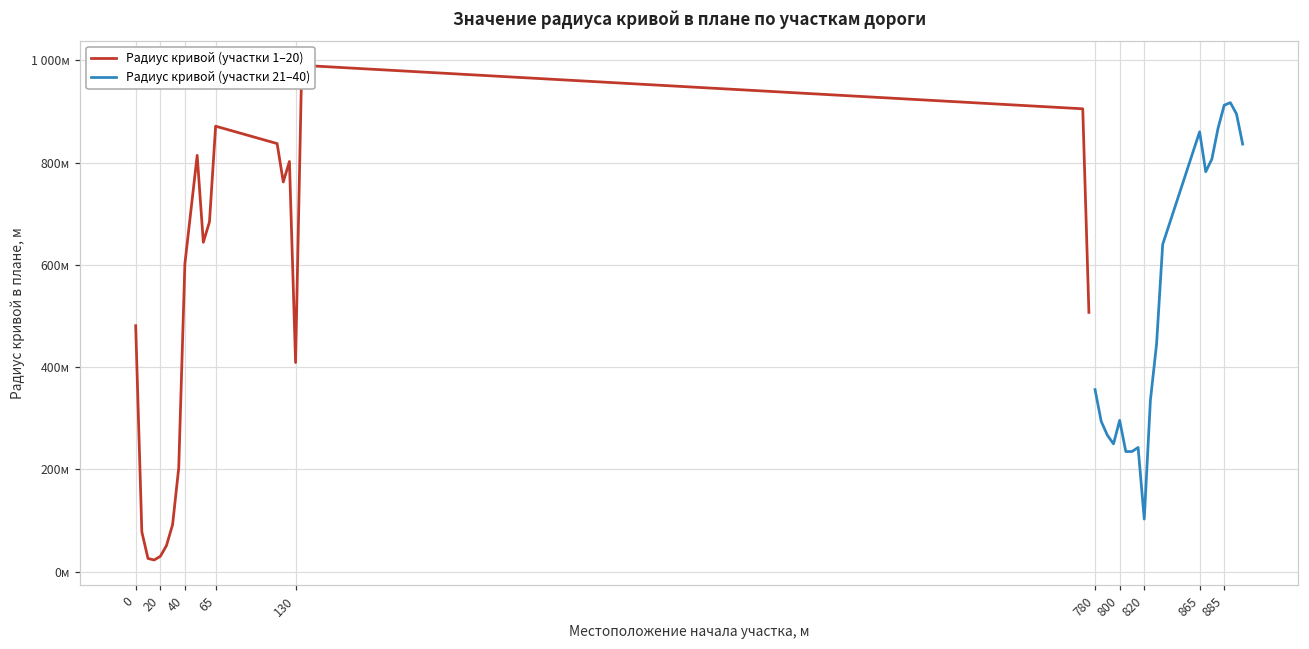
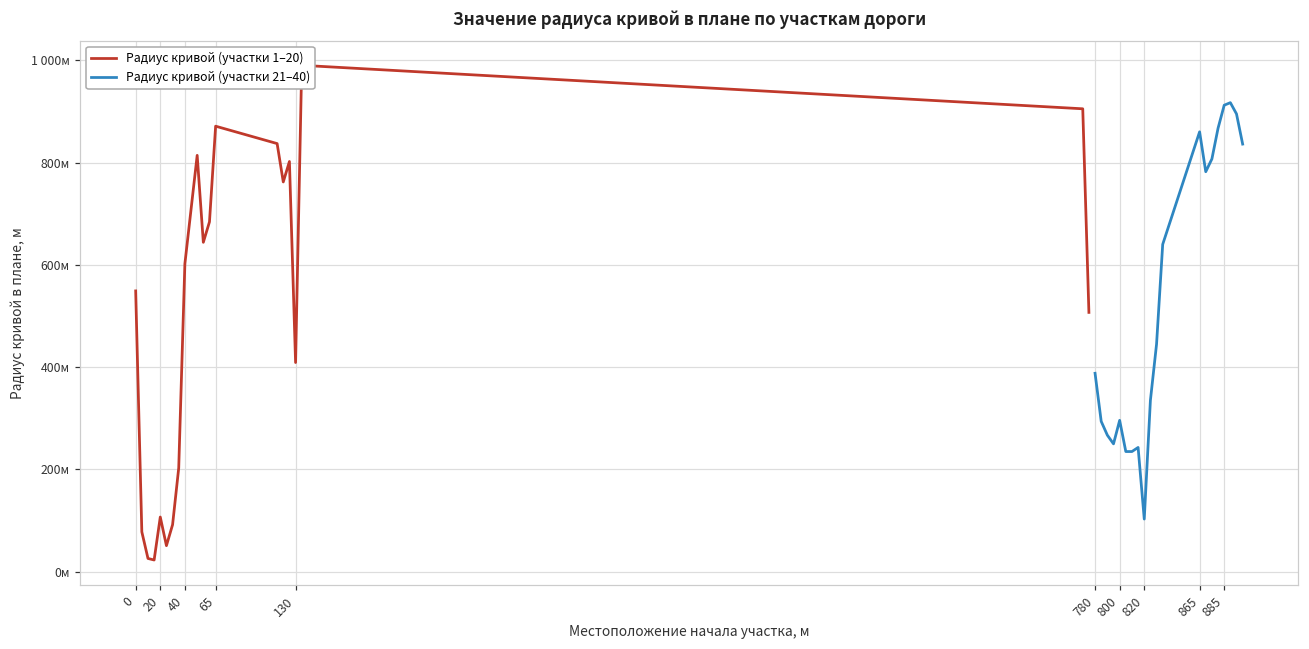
  {
    "Радиус кривой (участки 1–20)": {
-     "0": "480м",
-     "20": "30м",
+     "0": "550м",
+     "20": "110м",
      "40": "600м",
      "65": "870м",
      "130": "410м"
    },
    "Радиус кривой (участки 21–40)": {
-     "780": "360м",
+     "780": "390м",
      "800": "300м",
      "820": "100м",
      "865": "860м",
      "885": "910м"
    }
  }
